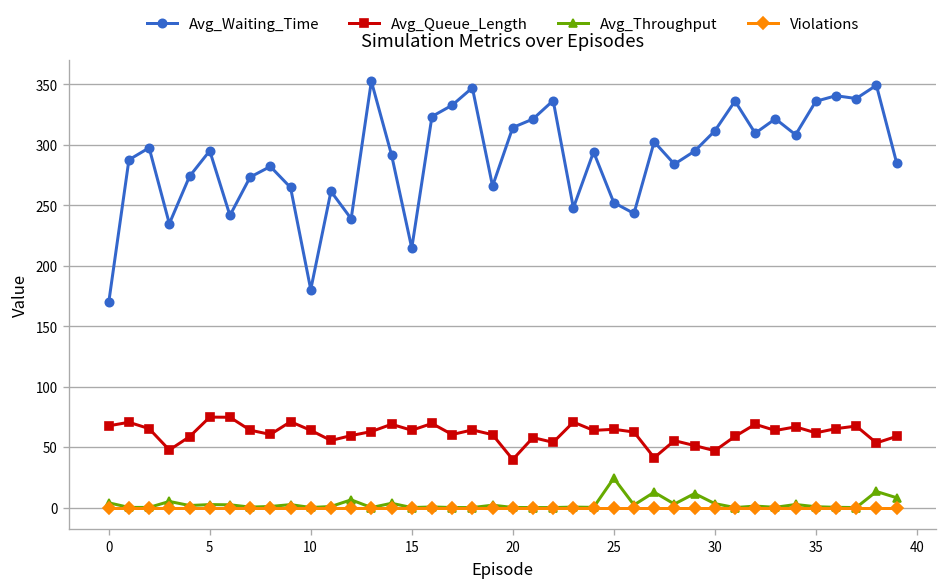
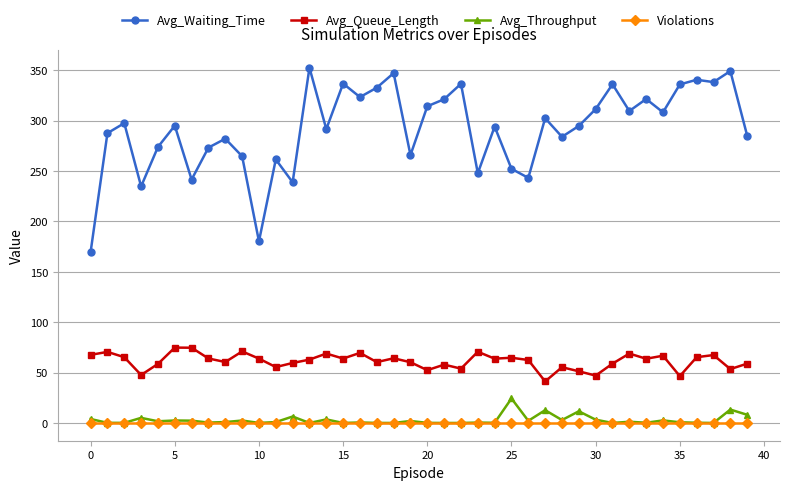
  {
    "Avg_Waiting_Time": {
      "0": 170,
      "5": 295,
      "10": 180,
-     "15": 215,
+     "15": 337,
      "20": 314,
      "25": 252,
      "30": 311,
      "35": 336
    },
    "Avg_Queue_Length": {
      "0": 68,
      "5": 75,
      "10": 64,
      "15": 64,
-     "20": 40,
+     "20": 52,
      "25": 65,
      "30": 47,
-     "35": 62
+     "35": 47
    },
    "Avg_Throughput": {
      "0": 4,
      "25": 24,
      "30": 3
    },
    "Violations": {
      "0": 0,
      "25": 0,
      "30": 0
    }
  }
